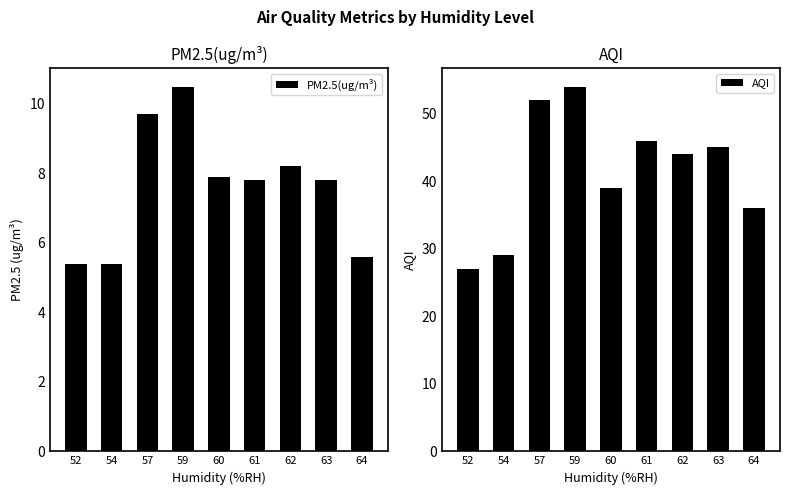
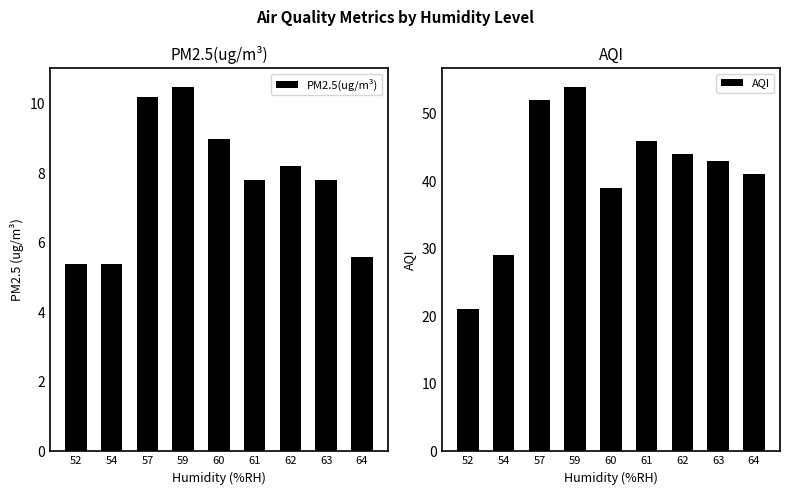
  {
    "PM2.5(ug/m³)": {
      "52": 5.4,
      "54": 5.4,
-     "57": 9.7,
+     "57": 10.2,
      "59": 10.5,
-     "60": 7.9,
+     "60": 9.0,
      "61": 7.8,
      "62": 8.2,
      "63": 7.8,
      "64": 5.6
    },
    "AQI": {
-     "52": 27,
+     "52": 21,
      "54": 29,
      "57": 52,
      "59": 54,
      "60": 39,
      "61": 46,
      "62": 44,
-     "63": 45,
-     "64": 36
+     "63": 43,
+     "64": 41
    }
  }
